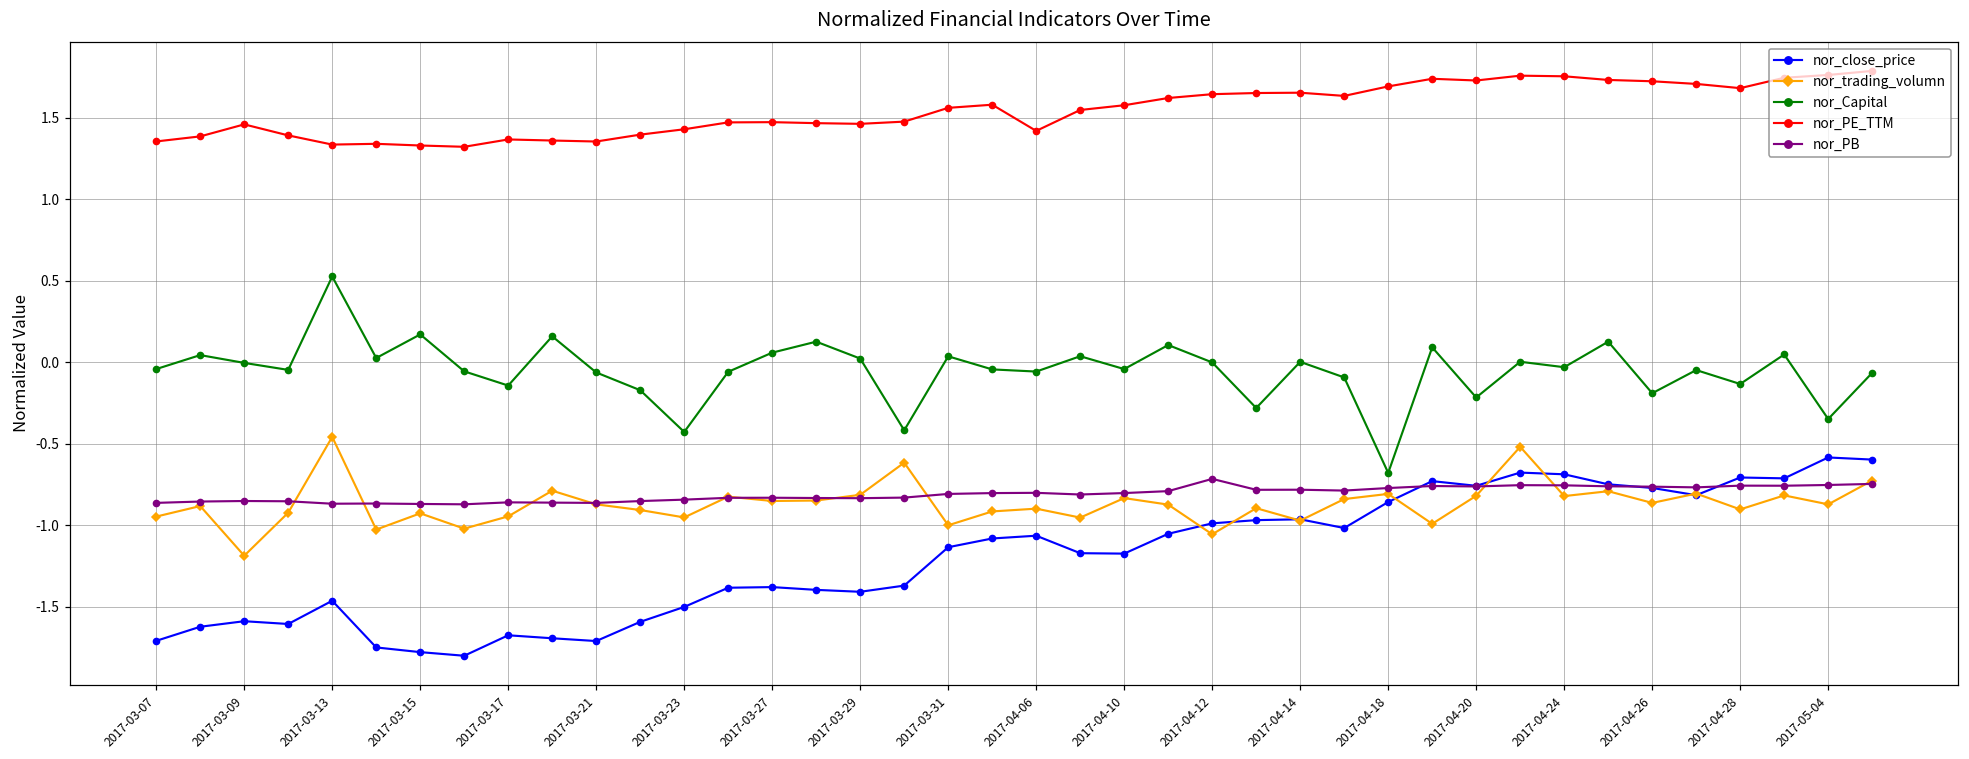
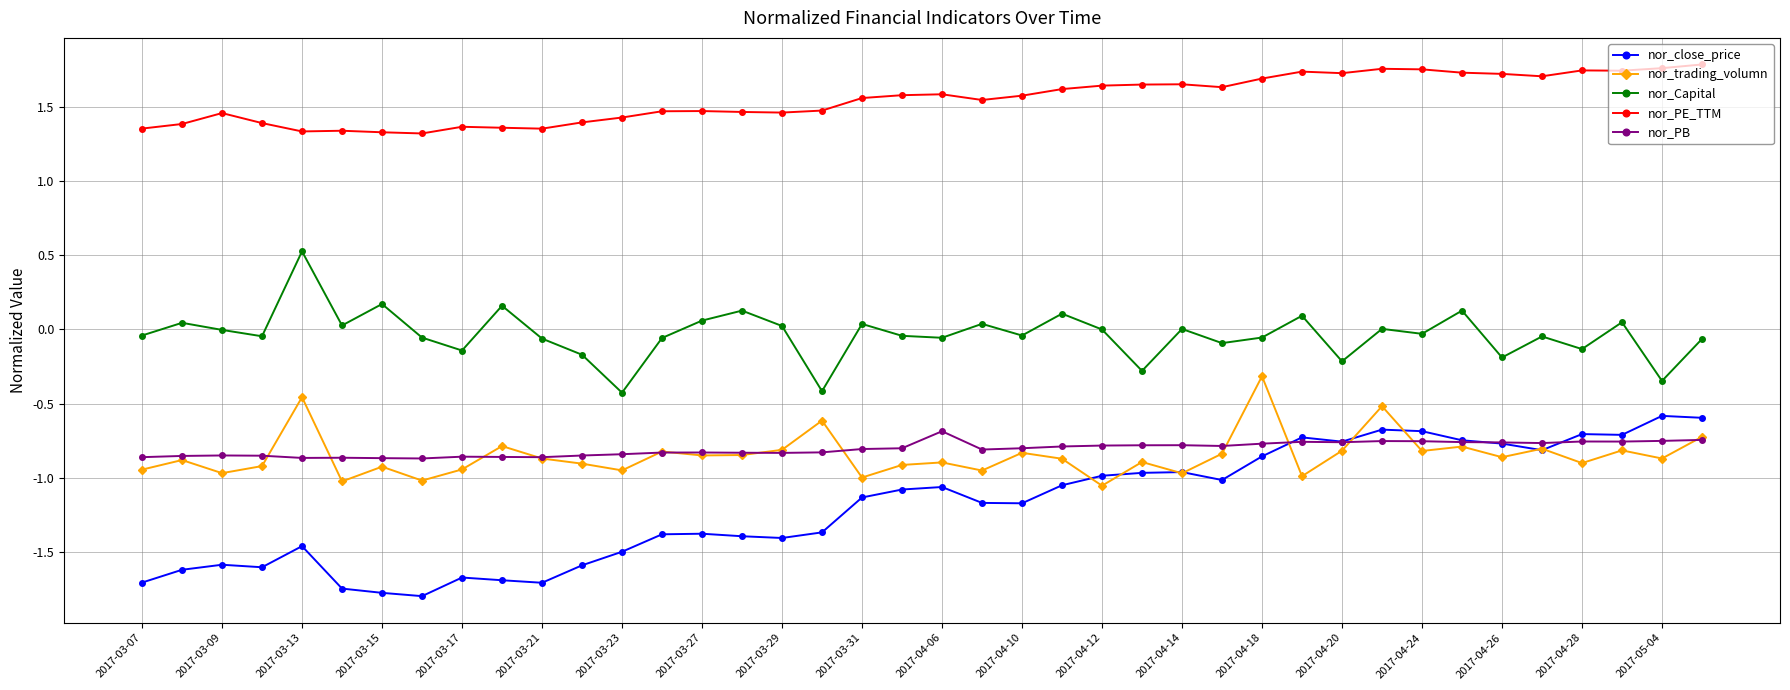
  {
    "nor_close_price": {
      "2017-03-07": -1.71,
      "2017-03-09": -1.59,
      "2017-03-13": -1.46,
      "2017-03-15": -1.78,
      "2017-03-17": -1.67,
      "2017-03-21": -1.71,
      "2017-03-23": -1.50,
      "2017-03-27": -1.38,
      "2017-03-29": -1.41,
      "2017-03-31": -1.13,
      "2017-04-06": -1.06,
      "2017-04-10": -1.17,
      "2017-04-12": -0.99,
      "2017-04-18": -0.86,
      "2017-04-24": -0.69,
      "2017-04-28": -0.71,
      "2017-05-04": -0.58
    },
    "nor_trading_volumn": {
      "2017-03-07": -0.95,
-     "2017-03-09": -1.19,
+     "2017-03-09": -0.97,
      "2017-03-13": -0.46,
      "2017-03-15": -0.93,
      "2017-03-17": -0.94,
      "2017-03-23": -0.95,
      "2017-03-27": -0.85,
      "2017-03-29": -0.81,
      "2017-03-31": -1.00,
      "2017-04-06": -0.90,
      "2017-04-10": -0.83,
      "2017-04-12": -1.05,
-     "2017-04-18": -0.81,
+     "2017-04-18": -0.32,
      "2017-04-20": -0.82,
      "2017-04-24": -0.82,
      "2017-04-26": -0.86,
      "2017-04-28": -0.90,
      "2017-05-04": -0.87
    },
    "nor_Capital": {
      "2017-03-07": -0.04,
      "2017-03-09": 0.00,
      "2017-03-13": 0.53,
      "2017-03-15": 0.17,
      "2017-03-17": -0.14,
      "2017-03-21": -0.06,
      "2017-03-23": -0.43,
      "2017-03-27": 0.06,
      "2017-03-29": 0.02,
      "2017-03-31": 0.04,
      "2017-04-06": -0.06,
      "2017-04-10": -0.04,
      "2017-04-12": 0.00,
      "2017-04-14": 0.00,
-     "2017-04-18": -0.68,
+     "2017-04-18": -0.05,
      "2017-04-20": -0.22,
      "2017-04-24": -0.03,
      "2017-04-26": -0.19,
      "2017-04-28": -0.13,
      "2017-05-04": -0.35
    },
    "nor_PE_TTM": {
      "2017-03-07": 1.36,
      "2017-03-09": 1.46,
      "2017-03-13": 1.34,
      "2017-03-15": 1.33,
      "2017-03-17": 1.37,
      "2017-03-21": 1.36,
      "2017-03-23": 1.43,
      "2017-03-27": 1.47,
      "2017-03-29": 1.46,
      "2017-03-31": 1.56,
-     "2017-04-06": 1.42,
+     "2017-04-06": 1.59,
      "2017-04-10": 1.58,
      "2017-04-12": 1.65,
      "2017-04-14": 1.66,
      "2017-04-18": 1.69,
      "2017-04-20": 1.73,
      "2017-04-24": 1.76,
      "2017-04-26": 1.73,
-     "2017-04-28": 1.68
+     "2017-04-28": 1.75
    },
    "nor_PB": {
      "2017-03-07": -0.86,
      "2017-03-09": -0.85,
      "2017-03-13": -0.87,
      "2017-03-15": -0.87,
      "2017-03-17": -0.86,
      "2017-03-23": -0.84,
      "2017-03-27": -0.83,
      "2017-03-29": -0.83,
      "2017-03-31": -0.81,
-     "2017-04-06": -0.80,
+     "2017-04-06": -0.69,
      "2017-04-10": -0.80,
-     "2017-04-12": -0.71,
+     "2017-04-12": -0.78,
      "2017-04-14": -0.78,
      "2017-04-18": -0.77,
      "2017-04-24": -0.75,
      "2017-04-28": -0.76,
      "2017-05-04": -0.75
    }
  }
